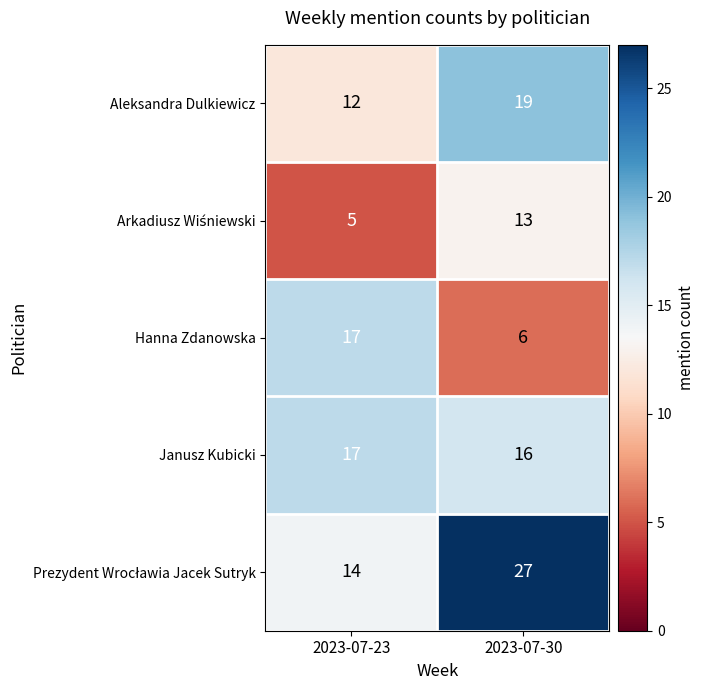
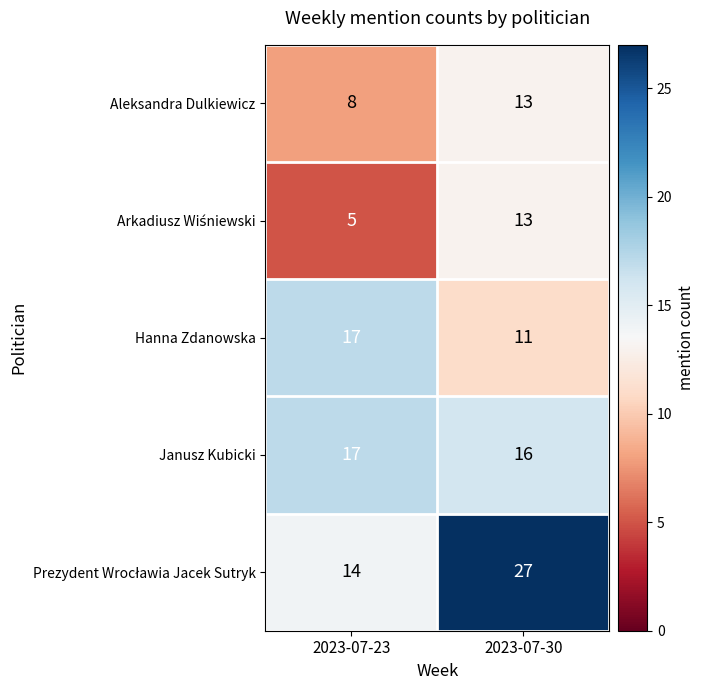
  {
    "Aleksandra Dulkiewicz": {
-     "2023-07-23": 12,
-     "2023-07-30": 19
+     "2023-07-23": 8,
+     "2023-07-30": 13
    },
    "Arkadiusz Wiśniewski": {
      "2023-07-23": 5,
      "2023-07-30": 13
    },
    "Hanna Zdanowska": {
      "2023-07-23": 17,
-     "2023-07-30": 6
+     "2023-07-30": 11
    },
    "Janusz Kubicki": {
      "2023-07-23": 17,
      "2023-07-30": 16
    },
    "Prezydent Wrocławia Jacek Sutryk": {
      "2023-07-23": 14,
      "2023-07-30": 27
    }
  }
